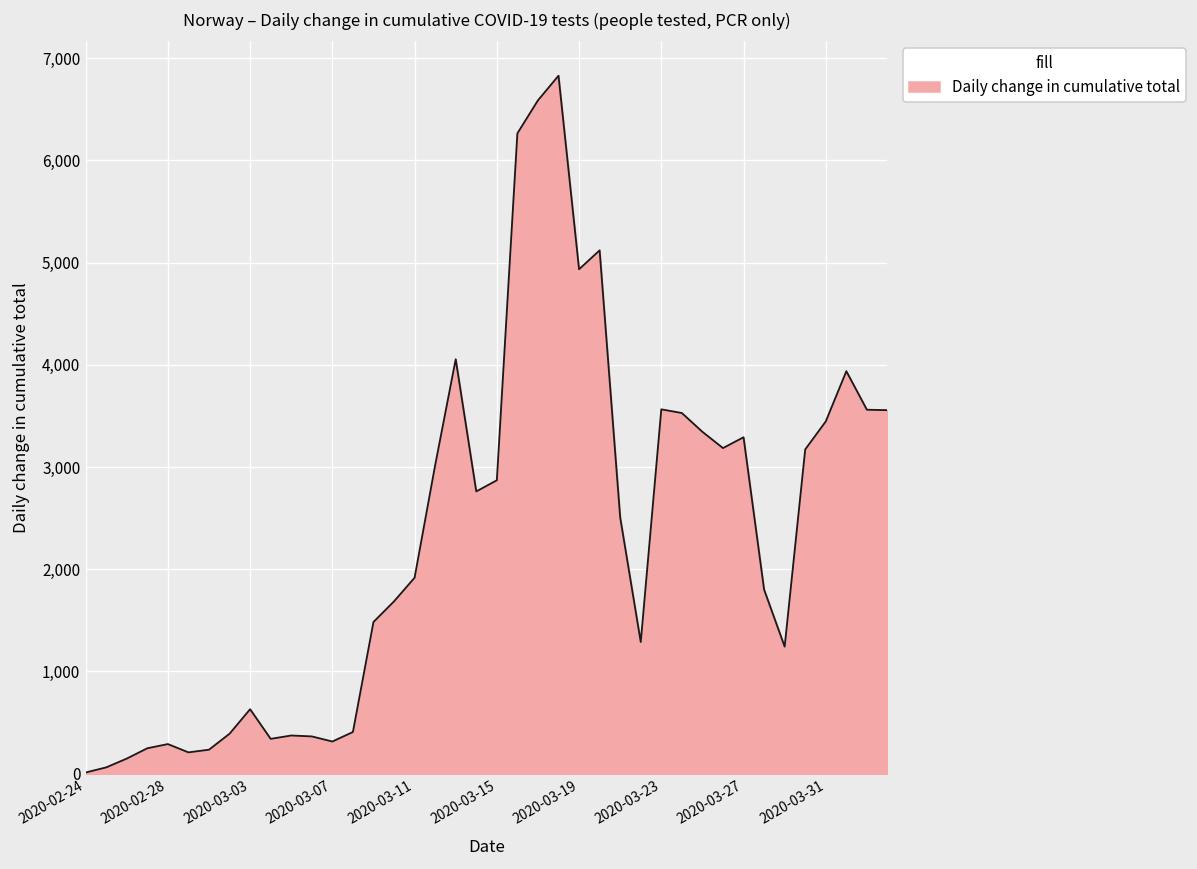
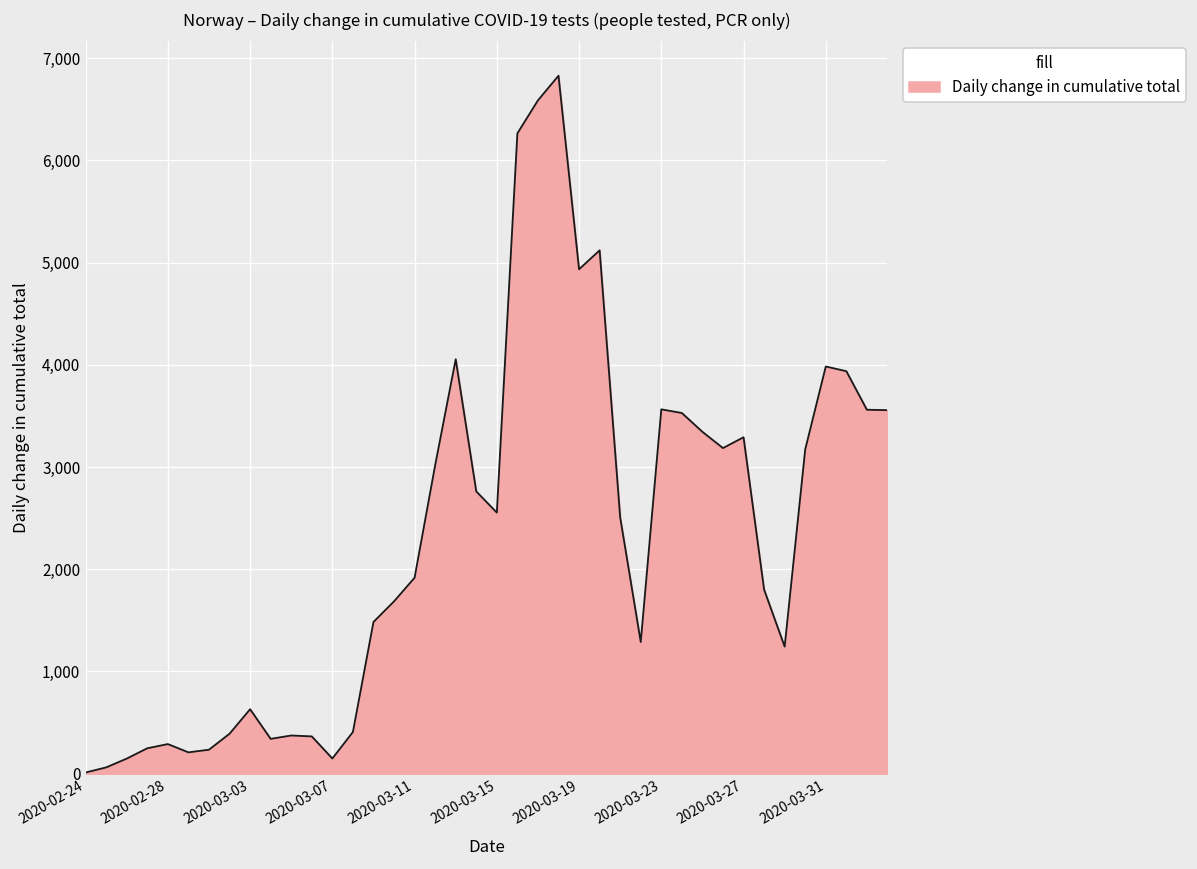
  {
    "2020-02-24": "0",
    "2020-02-28": "300",
    "2020-03-03": "600",
-   "2020-03-07": "300",
+   "2020-03-07": "100",
    "2020-03-11": "1,900",
-   "2020-03-15": "2,900",
+   "2020-03-15": "2,600",
    "2020-03-19": "4,900",
    "2020-03-23": "3,600",
    "2020-03-27": "3,300",
-   "2020-03-31": "3,400"
+   "2020-03-31": "4,000"
  }
